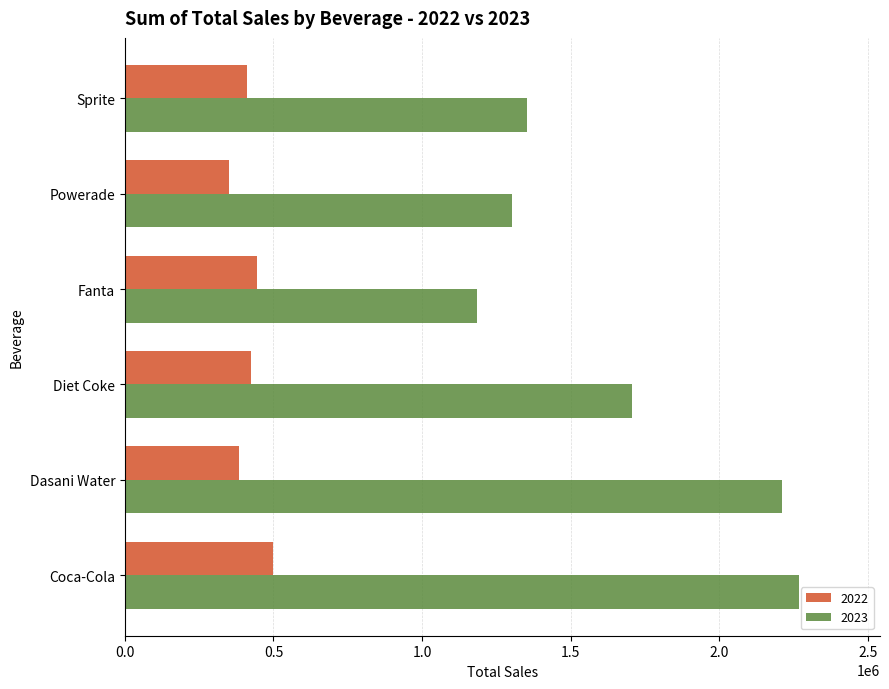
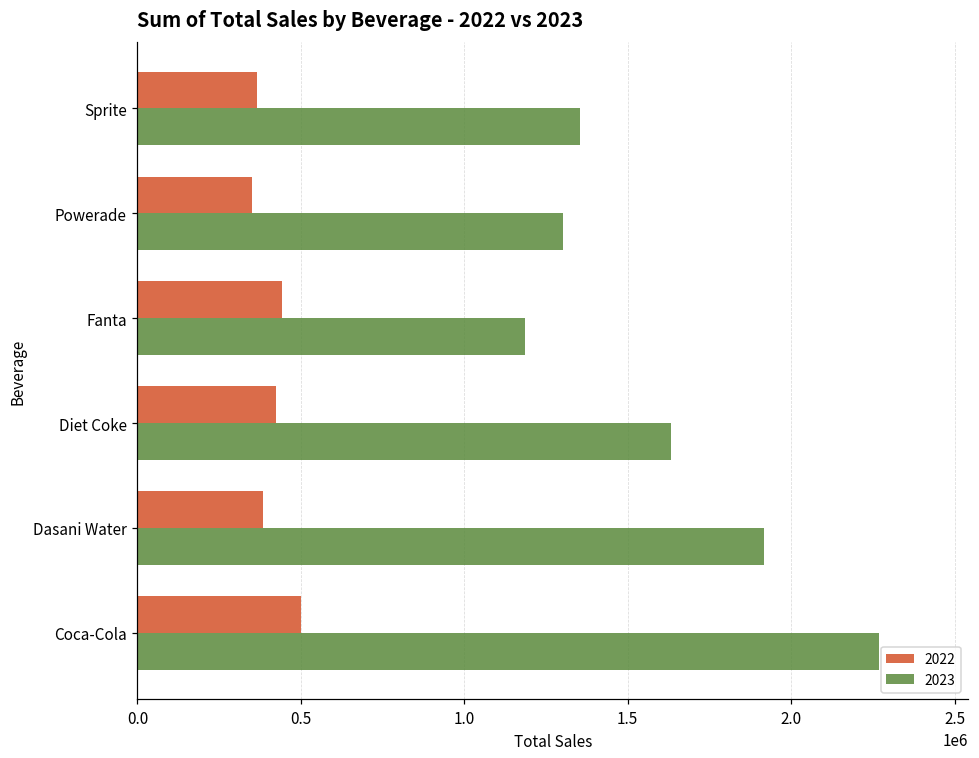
  {
    "2022": {
-     "Sprite": 410000,
+     "Sprite": 370000,
      "Powerade": 350000,
      "Fanta": 440000,
      "Diet Coke": 420000,
      "Dasani Water": 380000,
      "Coca-Cola": 500000
    },
    "2023": {
      "Sprite": 1350000,
      "Powerade": 1300000,
      "Fanta": 1190000,
-     "Diet Coke": 1710000,
-     "Dasani Water": 2210000,
+     "Diet Coke": 1630000,
+     "Dasani Water": 1920000,
      "Coca-Cola": 2270000
    }
  }
